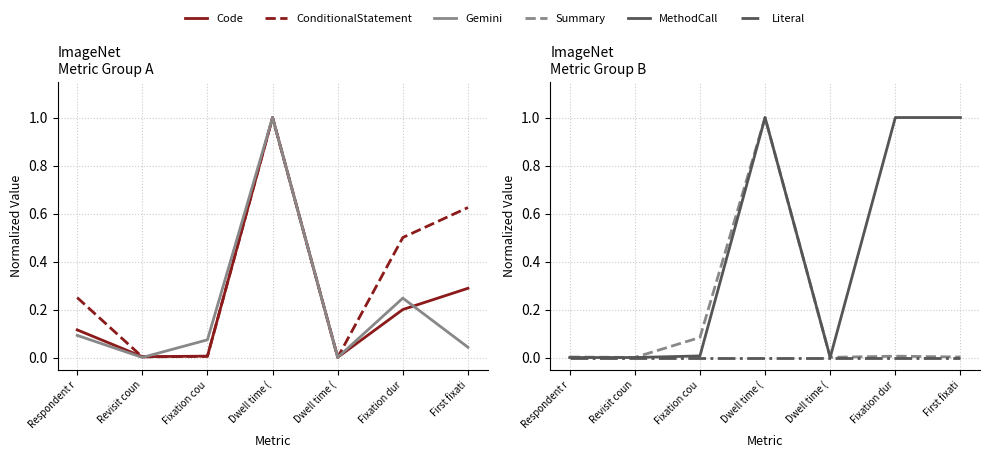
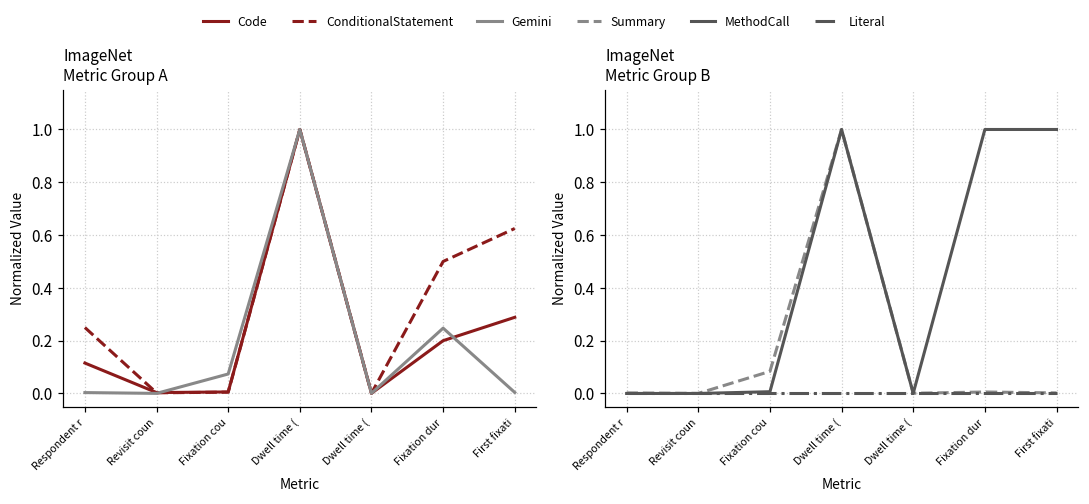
  {
    "ImageNet Metric Group A": {
      "Gemini": {
-       "Respondent r": 0.09,
+       "Respondent r": 0.00,
        "Fixation cou": 0.07,
        "Fixation dur": 0.25,
-       "First fixati": 0.04
+       "First fixati": 0.00
      }
    },
    "ImageNet Metric Group B": {
      "Summary": {
        "Fixation cou": 0.08
      }
    }
  }
